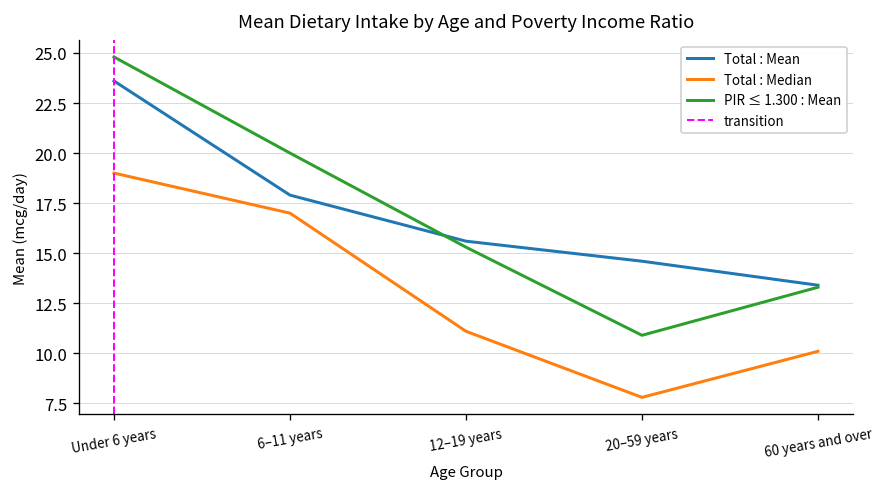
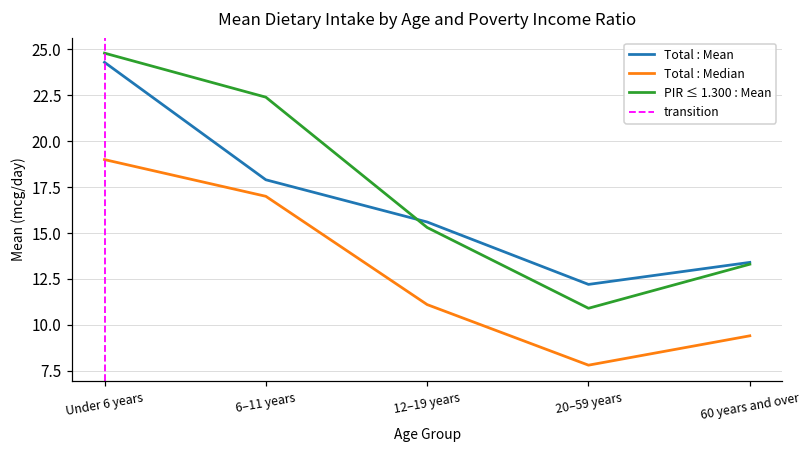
  {
    "Total : Mean": {
-     "Under 6 years": 23.6,
+     "Under 6 years": 24.3,
      "6–11 years": 17.9,
      "12–19 years": 15.6,
-     "20–59 years": 14.6
+     "20–59 years": 12.2
    },
    "Total : Median": {
      "Under 6 years": 19.0,
      "6–11 years": 17.0,
      "12–19 years": 11.1,
      "20–59 years": 7.8,
-     "60 years and over": 10.1
+     "60 years and over": 9.4
    },
    "PIR ≤ 1.300 : Mean": {
      "Under 6 years": 24.8,
-     "6–11 years": 20.0,
+     "6–11 years": 22.4,
      "12–19 years": 15.3,
      "20–59 years": 10.9
    }
  }
